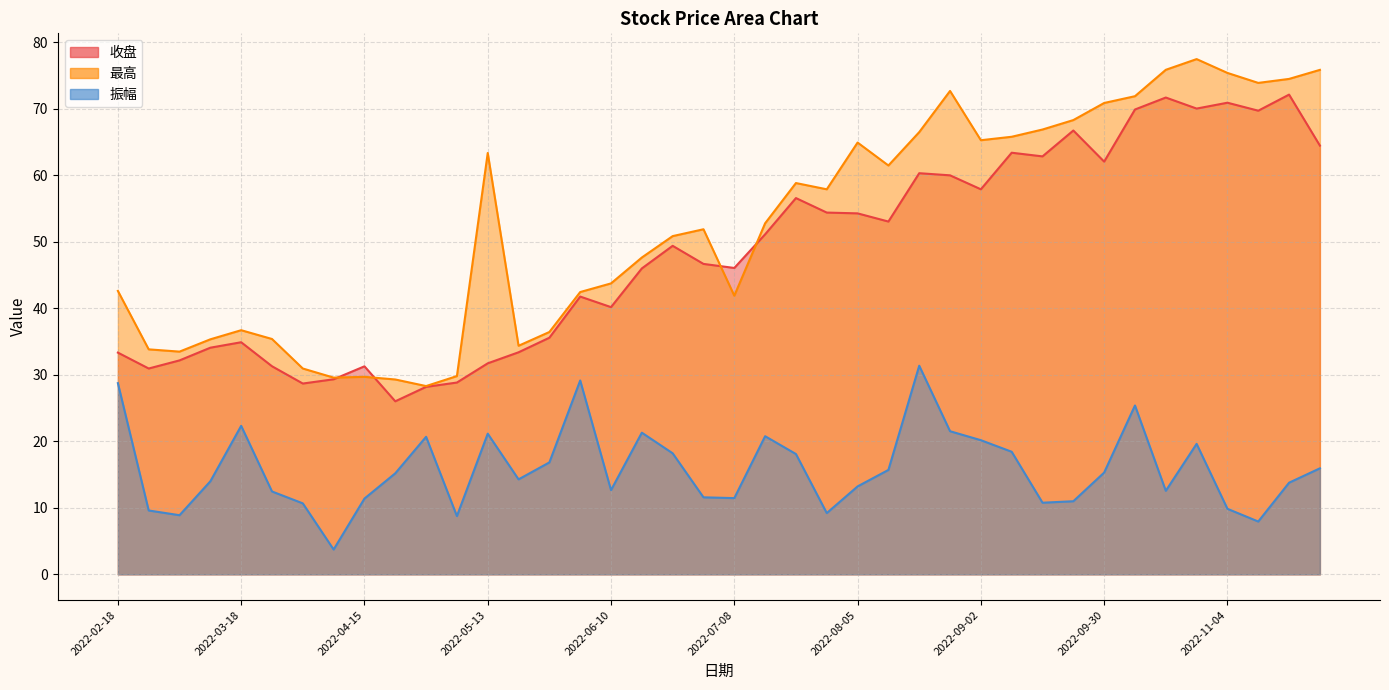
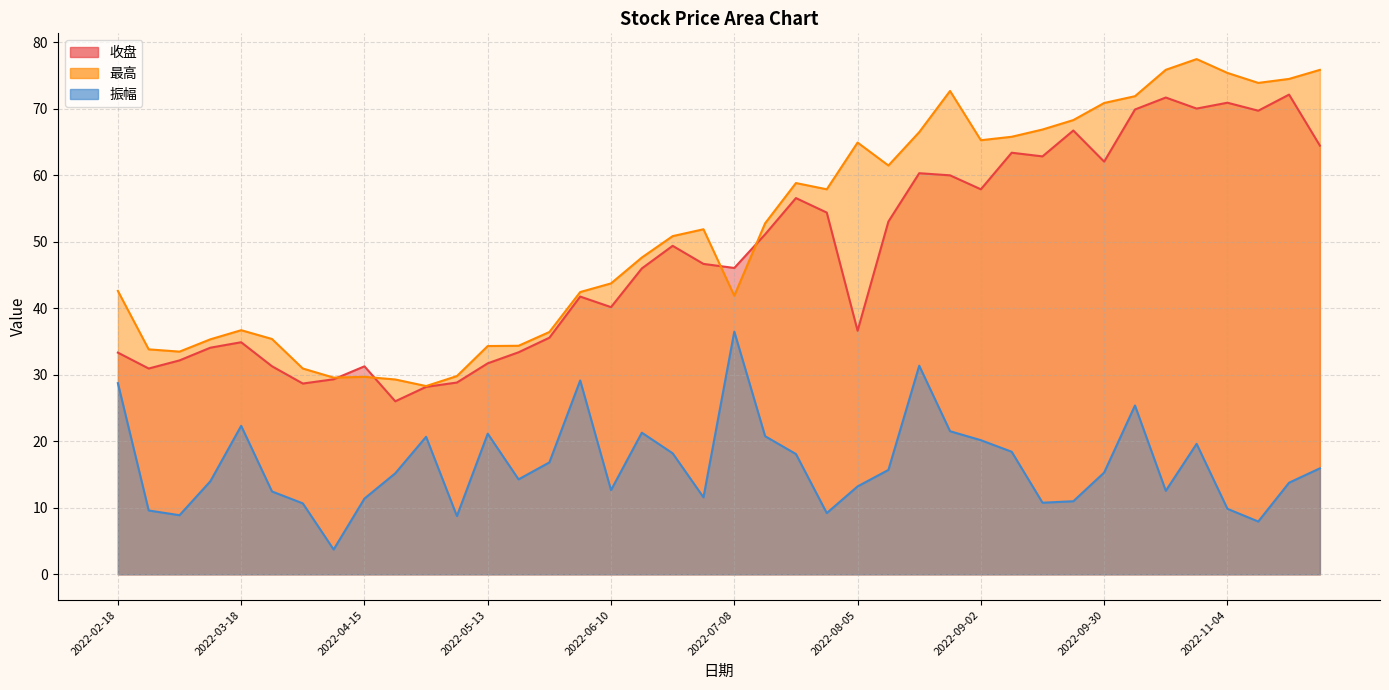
  {
    "收盘": {
      "2022-02-18": 33,
      "2022-03-18": 35,
      "2022-04-15": 31,
      "2022-05-13": 32,
      "2022-06-10": 40,
      "2022-07-08": 46,
-     "2022-08-05": 54,
+     "2022-08-05": 37,
      "2022-09-02": 58,
      "2022-09-30": 62,
      "2022-11-04": 71
    },
    "最高": {
      "2022-02-18": 43,
      "2022-03-18": 37,
      "2022-04-15": 30,
-     "2022-05-13": 63,
+     "2022-05-13": 34,
      "2022-06-10": 44,
      "2022-07-08": 42,
      "2022-08-05": 65,
      "2022-09-02": 65,
      "2022-09-30": 71,
      "2022-11-04": 75
    },
    "振幅": {
      "2022-02-18": 29,
      "2022-03-18": 22,
      "2022-04-15": 11,
      "2022-05-13": 21,
      "2022-06-10": 13,
-     "2022-07-08": 11,
+     "2022-07-08": 37,
      "2022-08-05": 13,
      "2022-09-02": 20,
      "2022-09-30": 15,
      "2022-11-04": 10
    }
  }
